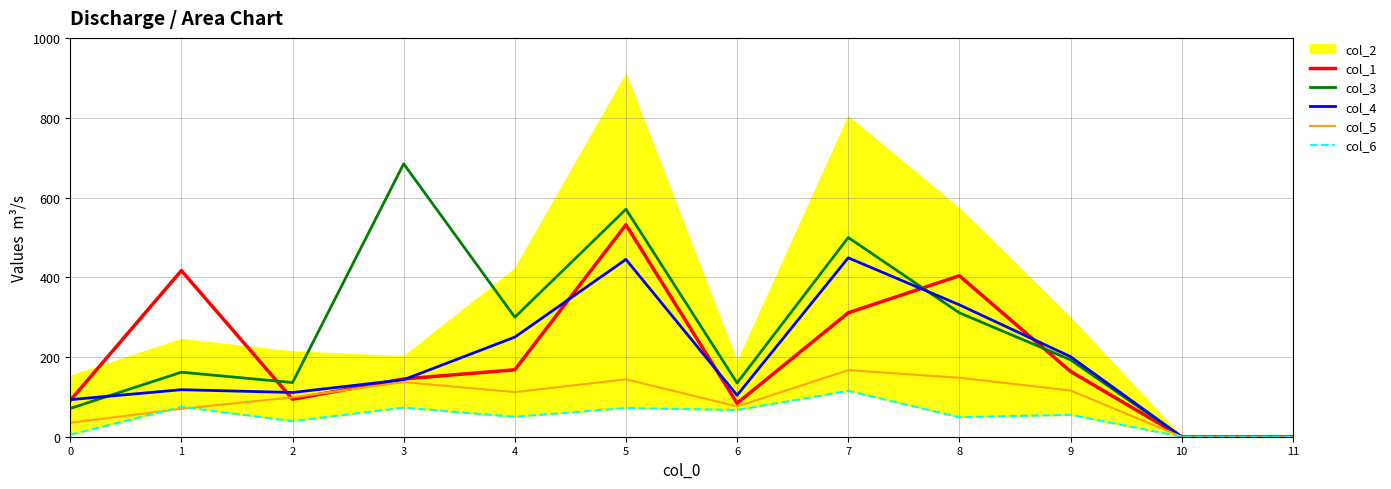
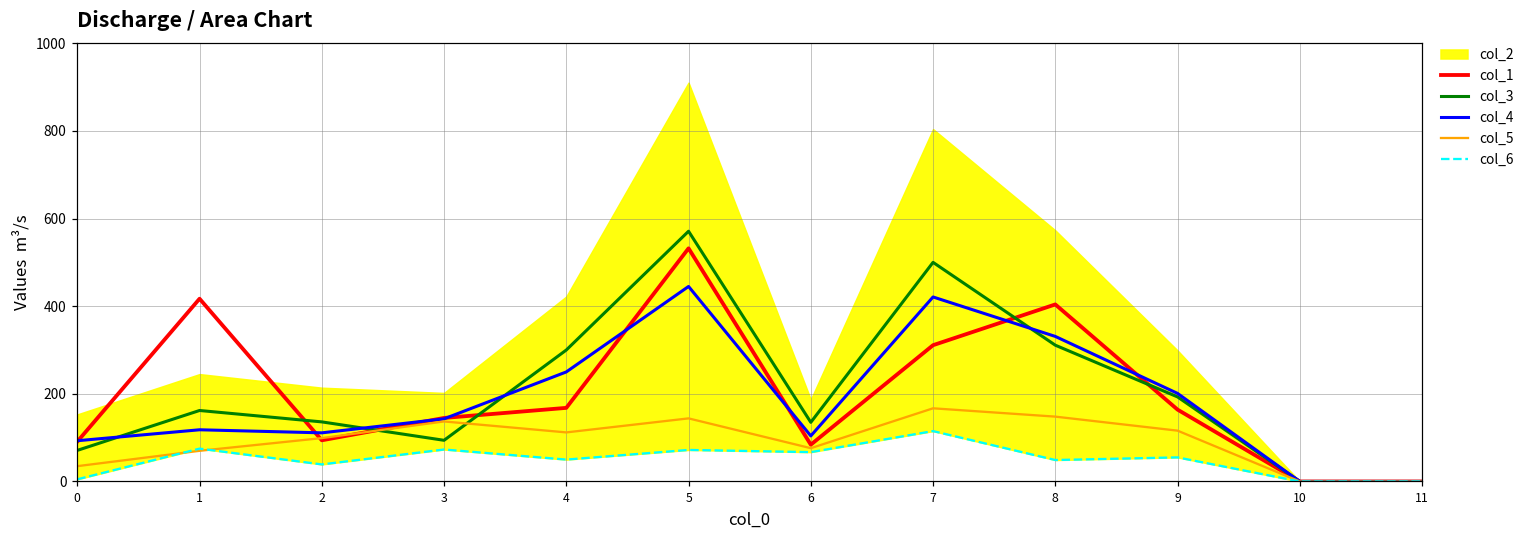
  {
    "col_1": {
      "1": 420,
      "4": 170,
      "5": 530,
      "6": 80,
      "7": 310,
      "8": 400,
      "9": 160
    },
    "col_3": {
      "0": 70,
      "1": 160,
      "2": 140,
-     "3": 690,
+     "3": 90,
      "4": 300,
      "5": 570,
      "6": 140,
      "7": 500,
      "8": 310,
      "9": 190
    },
    "col_4": {
      "1": 120,
      "2": 110,
      "4": 250,
      "5": 450,
      "6": 100,
-     "7": 450,
+     "7": 420,
      "8": 330,
      "9": 200
    },
    "col_5": {
      "0": 40,
      "4": 110,
      "5": 140,
      "6": 80,
      "7": 170,
      "8": 150,
      "9": 120
    },
    "col_6": {
      "0": 10,
      "2": 40,
      "3": 70,
      "4": 50,
      "5": 70,
      "6": 70,
      "7": 120,
      "8": 50,
      "9": 60
    }
  }
